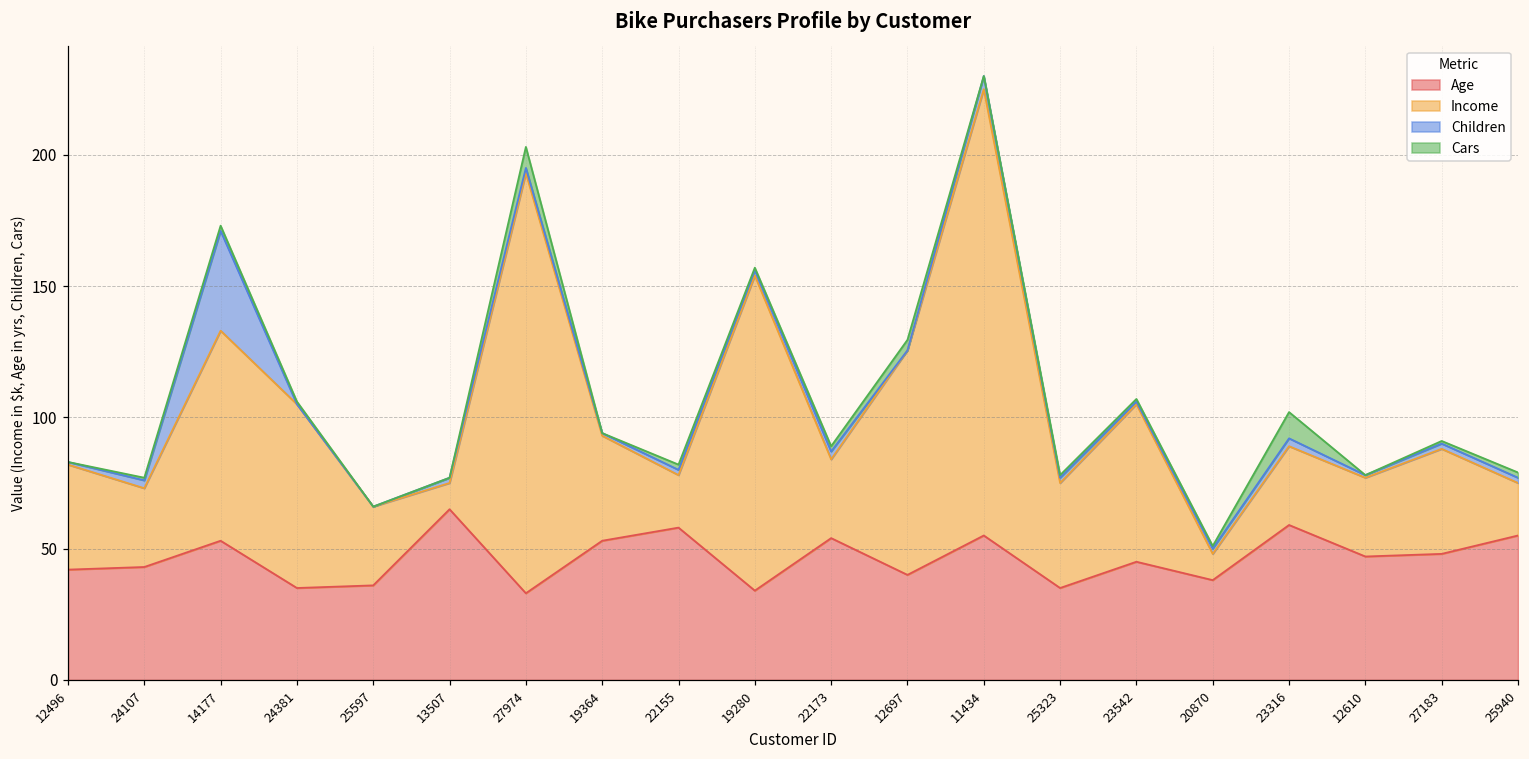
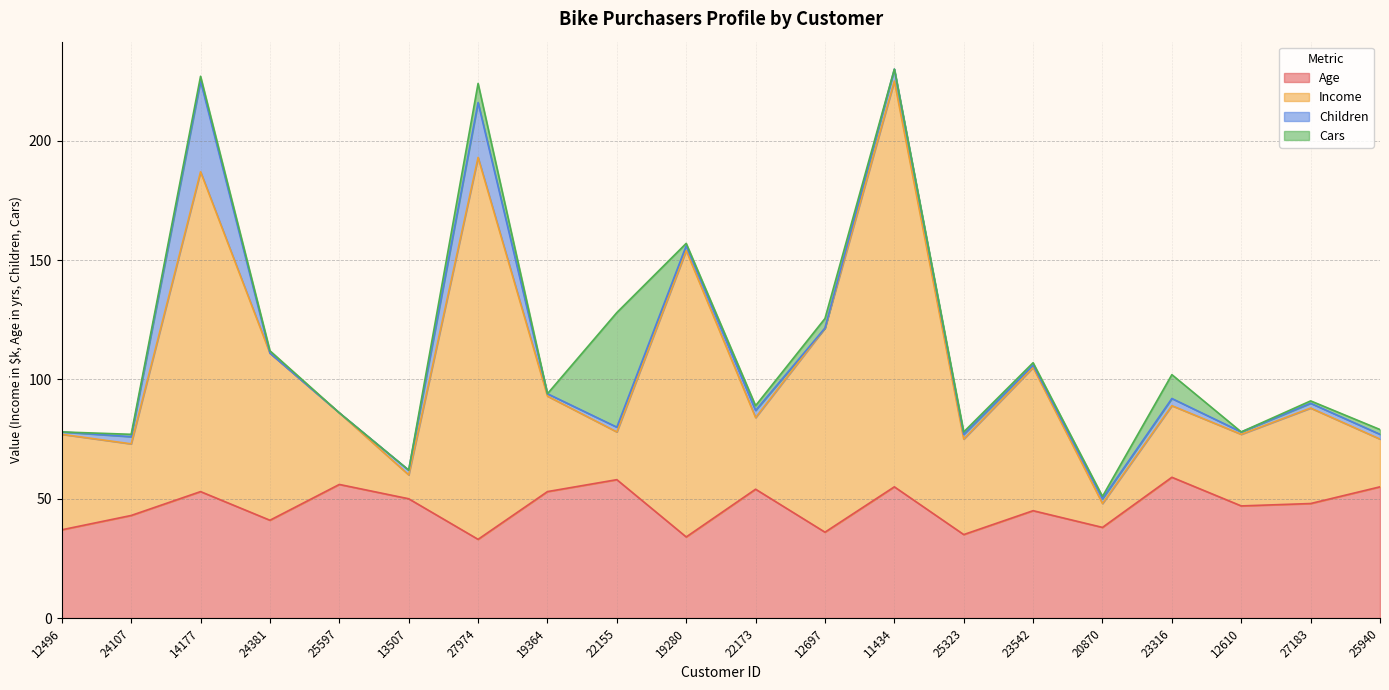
  {
    "Age": {
-     "12496": 42,
+     "12496": 37,
      "24107": 43,
      "14177": 53,
-     "24381": 35,
-     "25597": 36,
-     "13507": 65,
+     "24381": 41,
+     "25597": 56,
+     "13507": 50,
      "27974": 33,
      "19364": 53,
      "22155": 58,
      "19280": 34,
      "22173": 54,
-     "12697": 40,
+     "12697": 36,
      "11434": 55,
      "25323": 35,
      "23542": 45,
      "20870": 38,
      "23316": 59,
      "12610": 47,
      "27183": 48,
      "25940": 55
    },
    "Income": {
      "24107": 30,
-     "14177": 80,
+     "14177": 134,
      "13507": 10,
      "27974": 160,
      "22155": 20,
      "19280": 120,
      "22173": 30,
      "11434": 170,
      "25323": 40,
      "20870": 10,
      "23316": 30,
      "27183": 40,
      "25940": 20
    },
    "Children": {
      "14177": 38,
-     "27974": 2,
+     "27974": 23,
      "22155": 2,
      "22173": 3,
      "23316": 3,
      "25940": 2
    },
    "Cars": {
      "14177": 2,
      "27974": 8,
-     "22155": 2,
+     "22155": 48,
      "22173": 2,
      "12697": 4,
      "23316": 10,
      "25940": 2
    }
  }
